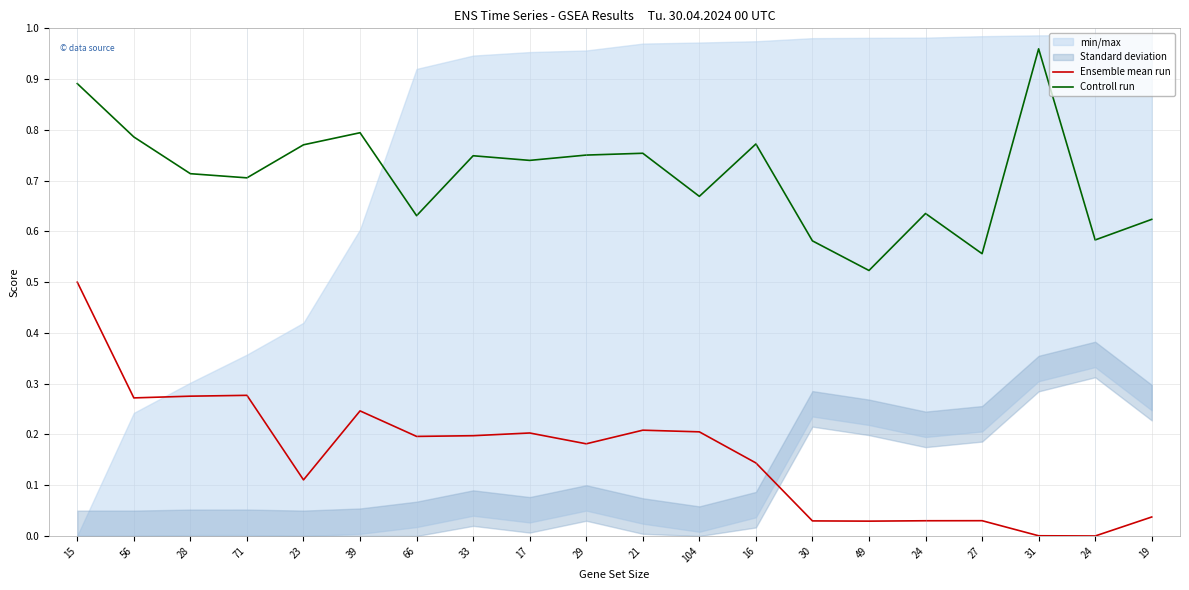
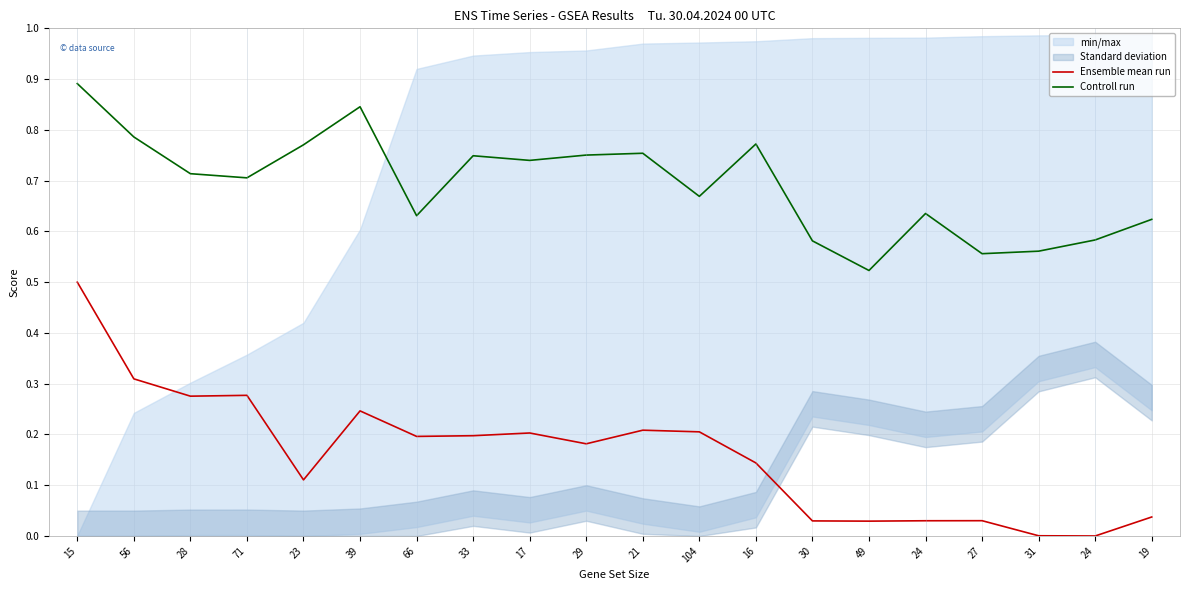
  {
    "Ensemble mean run": {
      "15": 0.50,
-     "56": 0.27,
+     "56": 0.31,
      "28": 0.28,
      "71": 0.28,
      "23": 0.11,
      "39": 0.25,
      "66": 0.20,
      "33": 0.20,
      "17": 0.20,
      "29": 0.18,
      "21": 0.21,
      "104": 0.21,
      "16": 0.14,
      "30": 0.03,
      "49": 0.03,
      "27": 0.03,
      "31": 0.00,
      "19": 0.04
    },
    "Controll run": {
      "15": 0.89,
      "56": 0.79,
      "28": 0.71,
      "71": 0.71,
      "23": 0.77,
-     "39": 0.79,
+     "39": 0.85,
      "66": 0.63,
      "33": 0.75,
      "17": 0.74,
      "29": 0.75,
      "21": 0.75,
      "104": 0.67,
      "16": 0.77,
      "30": 0.58,
      "49": 0.52,
      "27": 0.56,
-     "31": 0.96,
+     "31": 0.56,
      "19": 0.62
    }
  }
